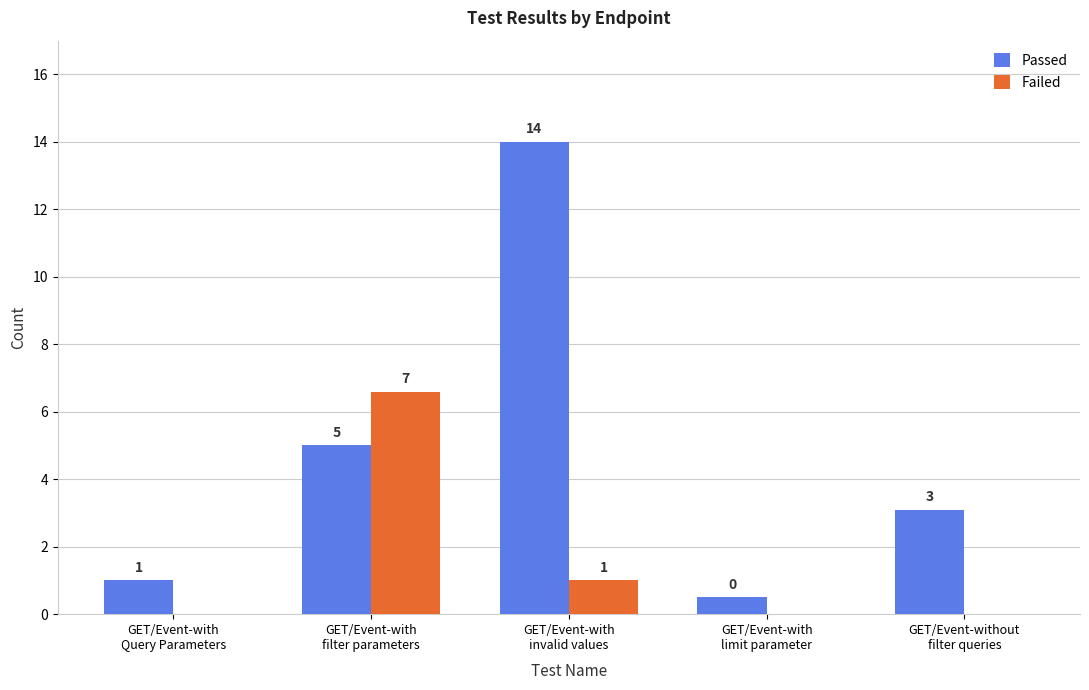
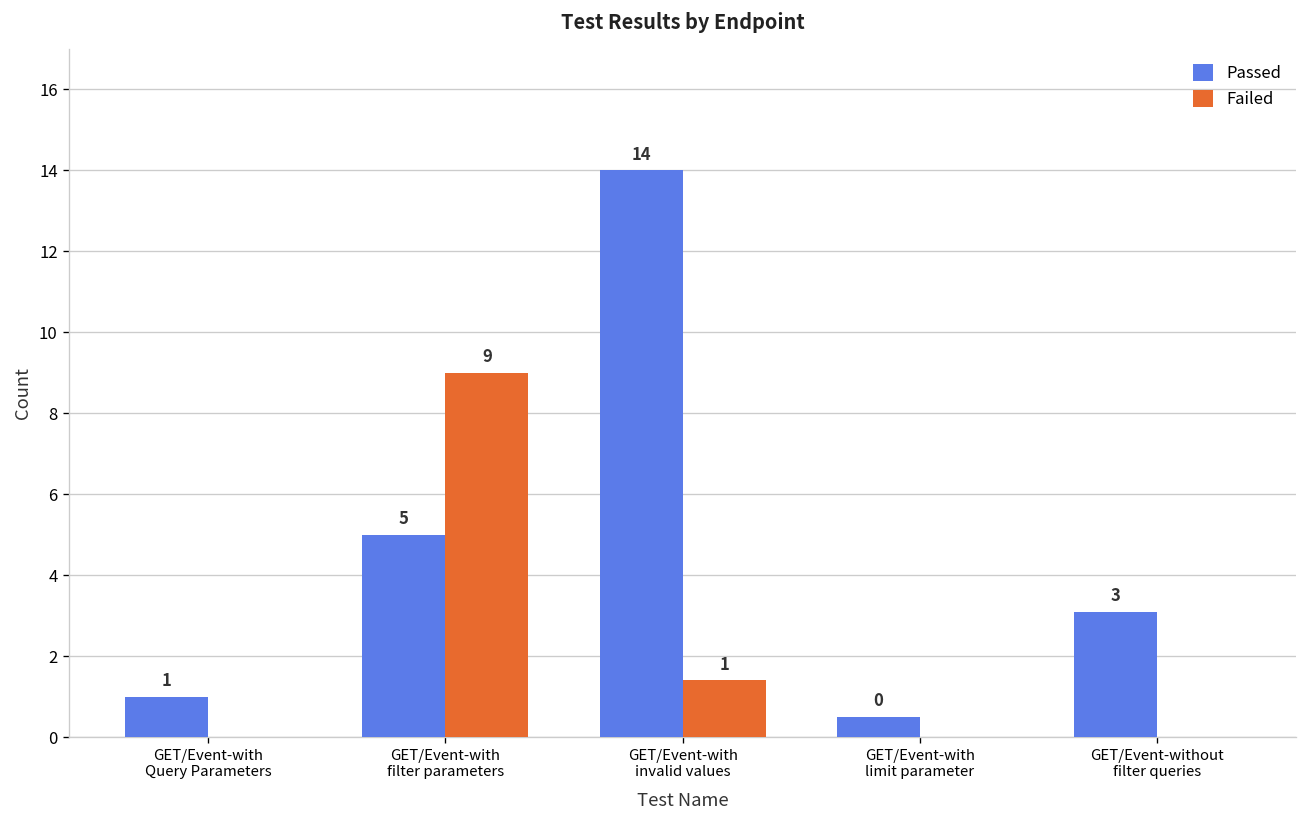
  {
    "Passed": {
      "GET/Event-with Query Parameters": 1,
      "GET/Event-with filter parameters": 5,
      "GET/Event-with invalid values": 14,
      "GET/Event-with limit parameter": 0,
      "GET/Event-without filter queries": 3
    },
    "Failed": {
-     "GET/Event-with filter parameters": 7,
-     "GET/Event-with invalid values": 1.0
+     "GET/Event-with filter parameters": 9,
+     "GET/Event-with invalid values": 1.4
    }
  }
